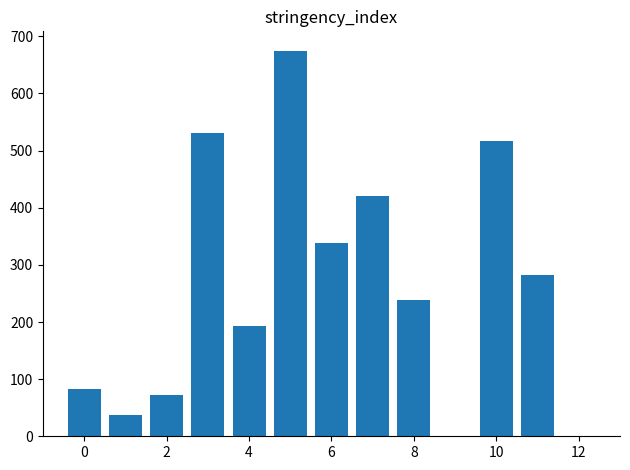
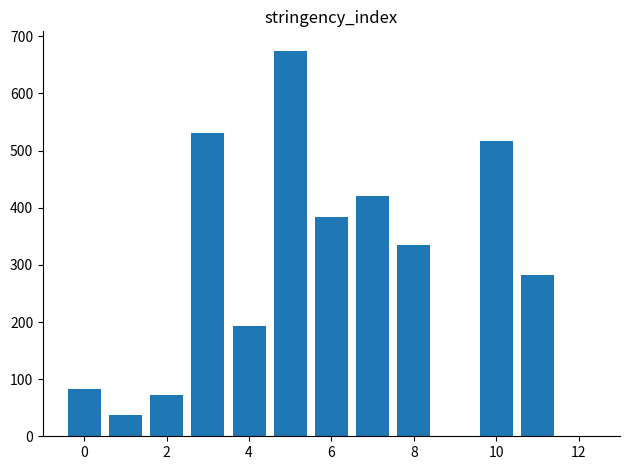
  {
    "0": 80,
    "2": 70,
    "4": 190,
-   "6": 340,
-   "8": 240,
+   "6": 380,
+   "8": 340,
    "10": 520
  }
